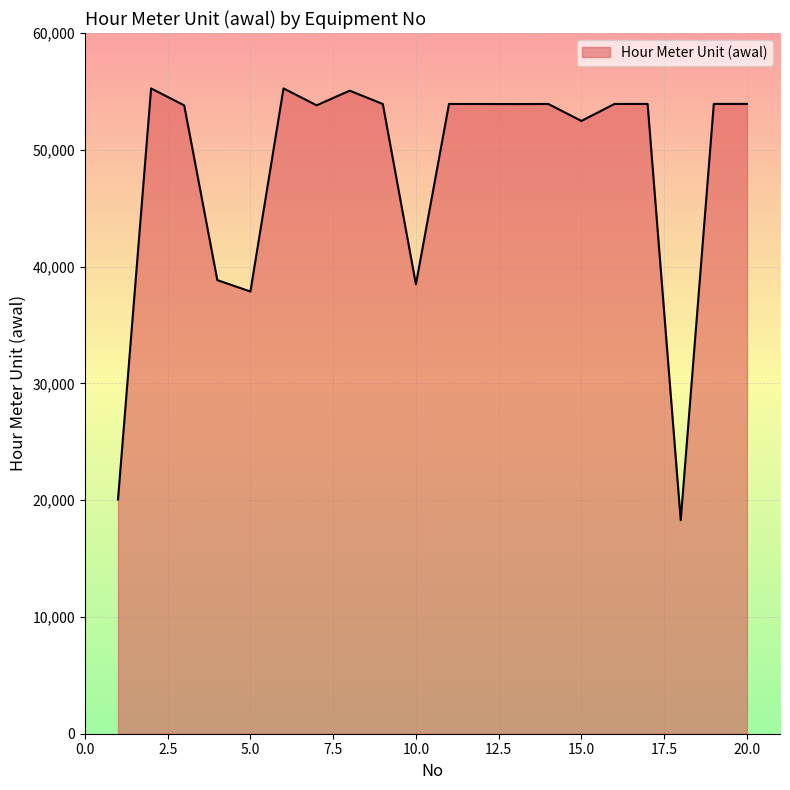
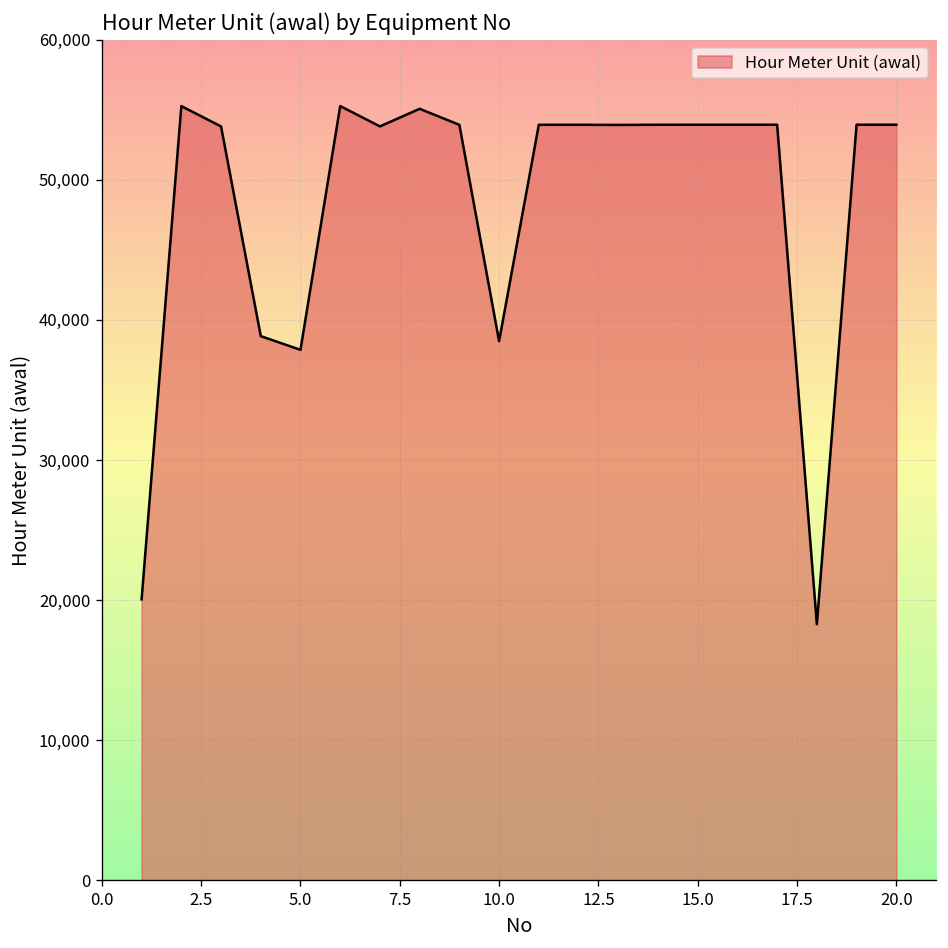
  {
    "5.0": "37,900",
    "10.0": "38,500",
-   "15.0": "52,500",
+   "15.0": "53,900",
    "20.0": "53,900"
  }
